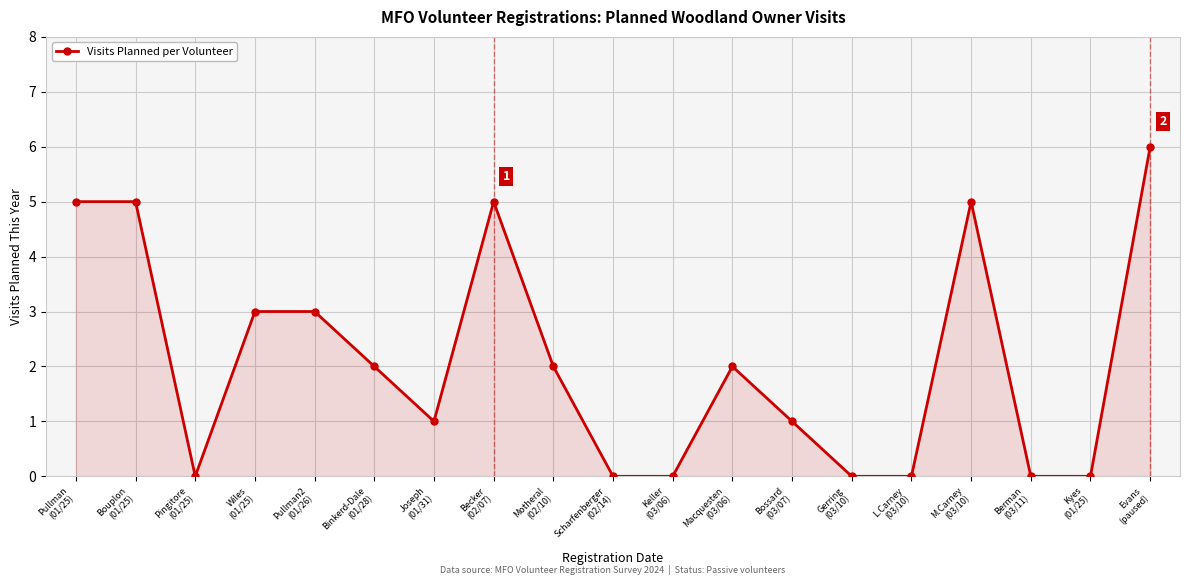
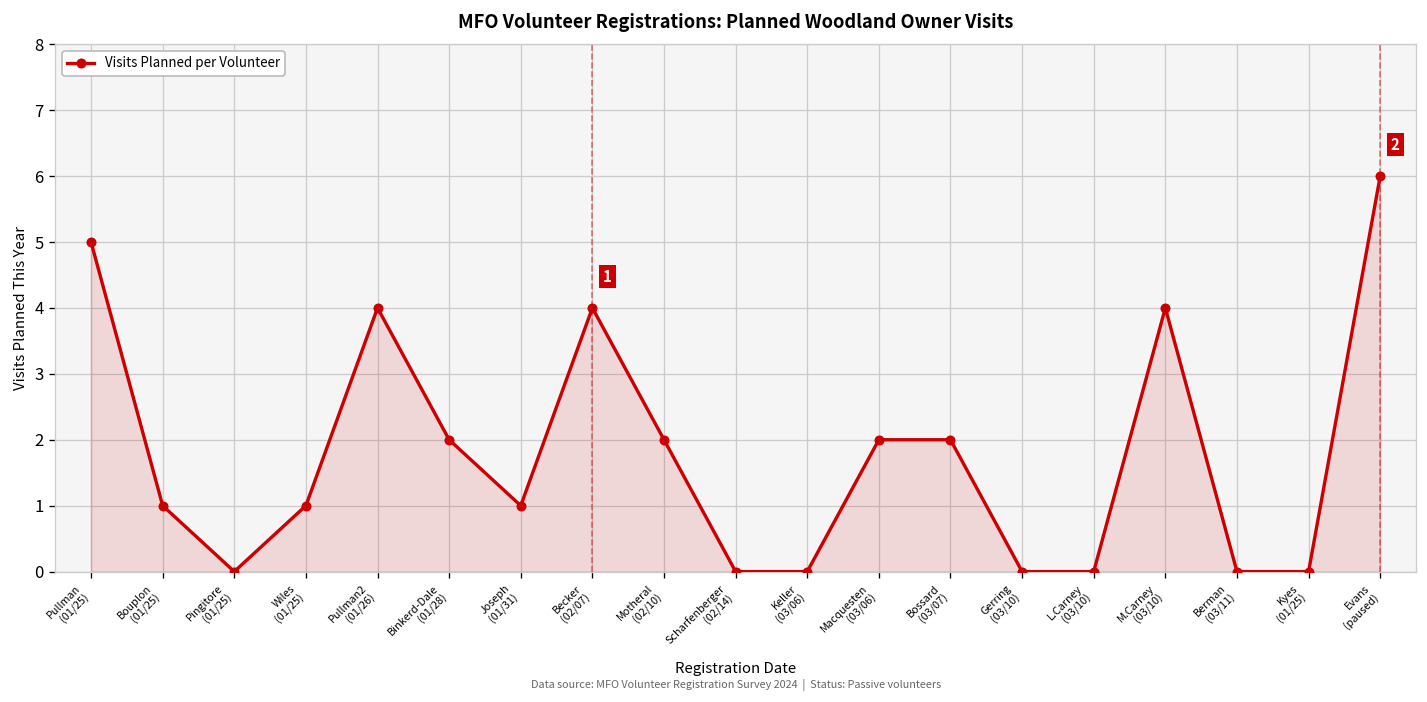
  {
    "Pullman (01/25)": 5,
-   "Bouplon (01/25)": 5,
+   "Bouplon (01/25)": 1,
    "Pingitore (01/25)": 0,
-   "Wiles (01/25)": 3,
-   "Pullman2 (01/26)": 3,
+   "Wiles (01/25)": 1,
+   "Pullman2 (01/26)": 4,
    "Binkerd-Dale (01/28)": 2,
    "Joseph (01/31)": 1,
-   "Becker (02/07)": 5,
+   "Becker (02/07)": 4,
    "Motheral (02/10)": 2,
    "Scharfenberger (02/14)": 0,
    "Keller (03/06)": 0,
    "Macquesten (03/06)": 2,
-   "Bossard (03/07)": 1,
+   "Bossard (03/07)": 2,
    "Gerring (03/10)": 0,
    "L.Carney (03/10)": 0,
-   "M.Carney (03/10)": 5,
+   "M.Carney (03/10)": 4,
    "Berman (03/11)": 0,
    "Kyes (01/25)": 0
  }
